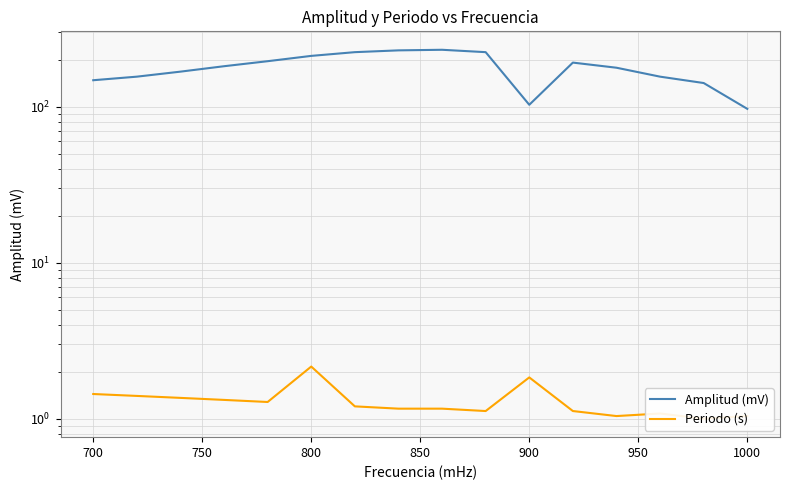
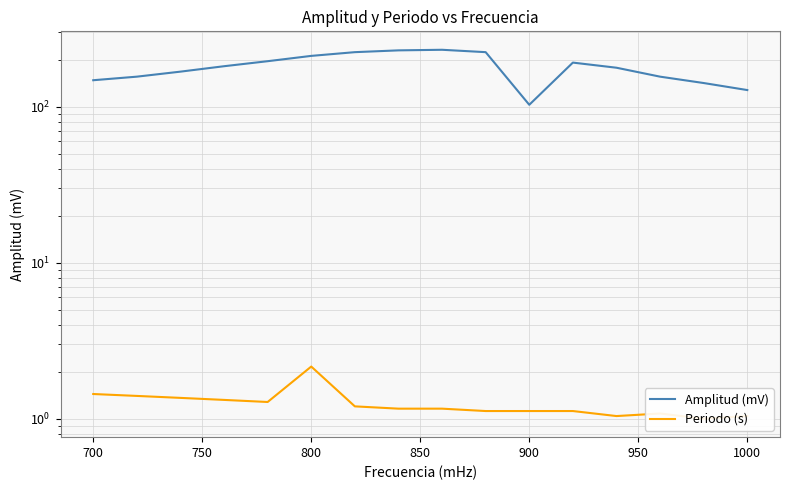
  {
    "Amplitud (mV)": {
      "700": 150,
      "800": 210,
      "900": 100,
-     "1000": 100
+     "1000": 130
    },
    "Periodo (s)": {
      "700": 1.4,
      "800": 2.2,
-     "900": 1.8
+     "900": 1.1
    }
  }
